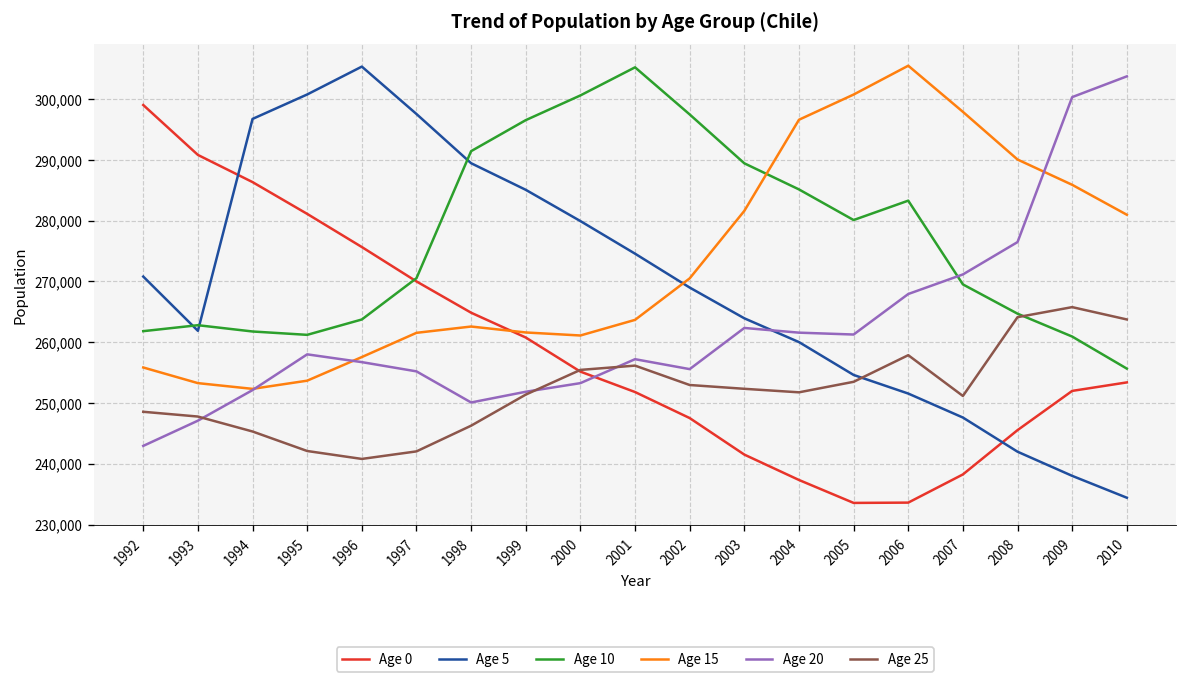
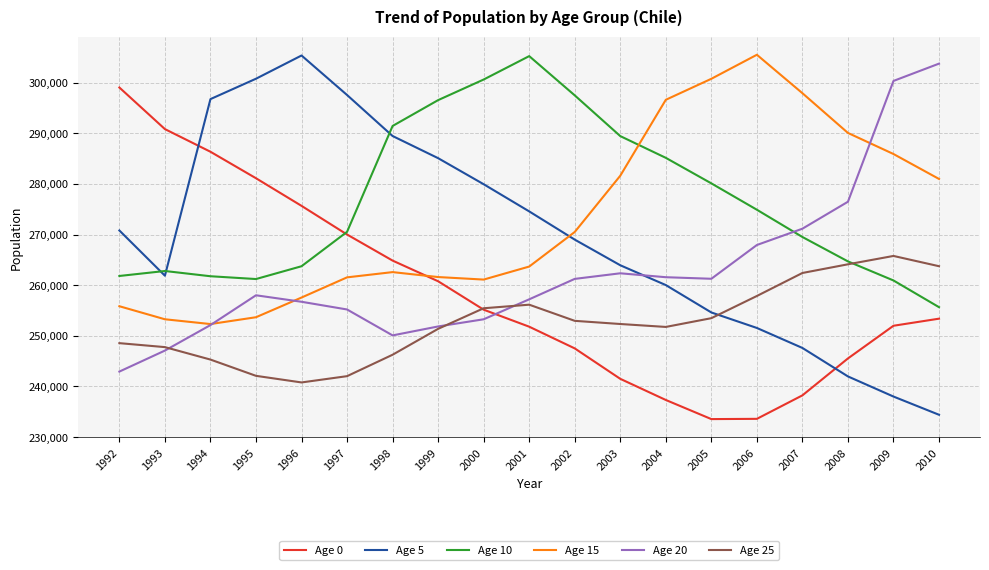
  {
    "Age 0": {
      "1992": "299,000",
      "1993": "291,000",
      "1994": "286,000",
      "1995": "281,000",
      "1996": "276,000",
      "1997": "270,000",
      "1998": "265,000",
      "1999": "261,000",
      "2001": "252,000",
      "2002": "248,000",
      "2003": "242,000",
      "2004": "237,000",
      "2005": "234,000",
      "2006": "234,000",
      "2007": "238,000",
      "2008": "246,000",
      "2009": "252,000",
      "2010": "253,000"
    },
    "Age 5": {
      "1992": "271,000",
      "1993": "262,000",
      "1994": "297,000",
      "1995": "301,000",
      "1996": "305,000",
      "1997": "298,000",
      "1998": "289,000",
      "1999": "285,000",
      "2000": "280,000",
      "2001": "275,000",
      "2002": "269,000",
      "2003": "264,000",
      "2004": "260,000",
      "2005": "255,000",
      "2006": "252,000",
      "2007": "248,000",
      "2008": "242,000",
      "2009": "238,000",
      "2010": "234,000"
    },
    "Age 10": {
      "1992": "262,000",
      "1993": "263,000",
      "1994": "262,000",
      "1995": "261,000",
      "1996": "264,000",
      "1997": "271,000",
      "1998": "291,000",
      "1999": "297,000",
      "2000": "301,000",
      "2001": "305,000",
      "2002": "297,000",
      "2003": "289,000",
      "2004": "285,000",
      "2005": "280,000",
-     "2006": "283,000",
+     "2006": "275,000",
      "2007": "270,000",
      "2008": "265,000",
      "2009": "261,000",
      "2010": "256,000"
    },
    "Age 15": {
      "1992": "256,000",
      "1993": "253,000",
      "1995": "254,000",
      "1996": "258,000",
      "1997": "262,000",
      "1998": "263,000",
      "1999": "262,000",
      "2000": "261,000",
      "2001": "264,000",
      "2002": "271,000",
      "2003": "282,000",
      "2004": "297,000",
      "2005": "301,000",
      "2006": "306,000",
      "2007": "298,000",
      "2008": "290,000",
      "2009": "286,000",
      "2010": "281,000"
    },
    "Age 20": {
      "1992": "243,000",
      "1993": "247,000",
      "1995": "258,000",
      "1996": "257,000",
      "1997": "255,000",
      "1998": "250,000",
      "2000": "253,000",
      "2001": "257,000",
-     "2002": "256,000",
+     "2002": "261,000",
      "2003": "262,000",
      "2004": "262,000",
      "2005": "261,000",
      "2006": "268,000",
      "2007": "271,000",
      "2008": "276,000",
      "2009": "300,000",
      "2010": "304,000"
    },
    "Age 25": {
      "1992": "249,000",
      "1993": "248,000",
      "1994": "245,000",
      "1995": "242,000",
      "1996": "241,000",
      "1997": "242,000",
      "1998": "246,000",
      "2001": "256,000",
      "2002": "253,000",
      "2003": "252,000",
      "2004": "252,000",
      "2005": "253,000",
      "2006": "258,000",
-     "2007": "251,000",
+     "2007": "262,000",
      "2008": "264,000",
      "2009": "266,000",
      "2010": "264,000"
    }
  }
